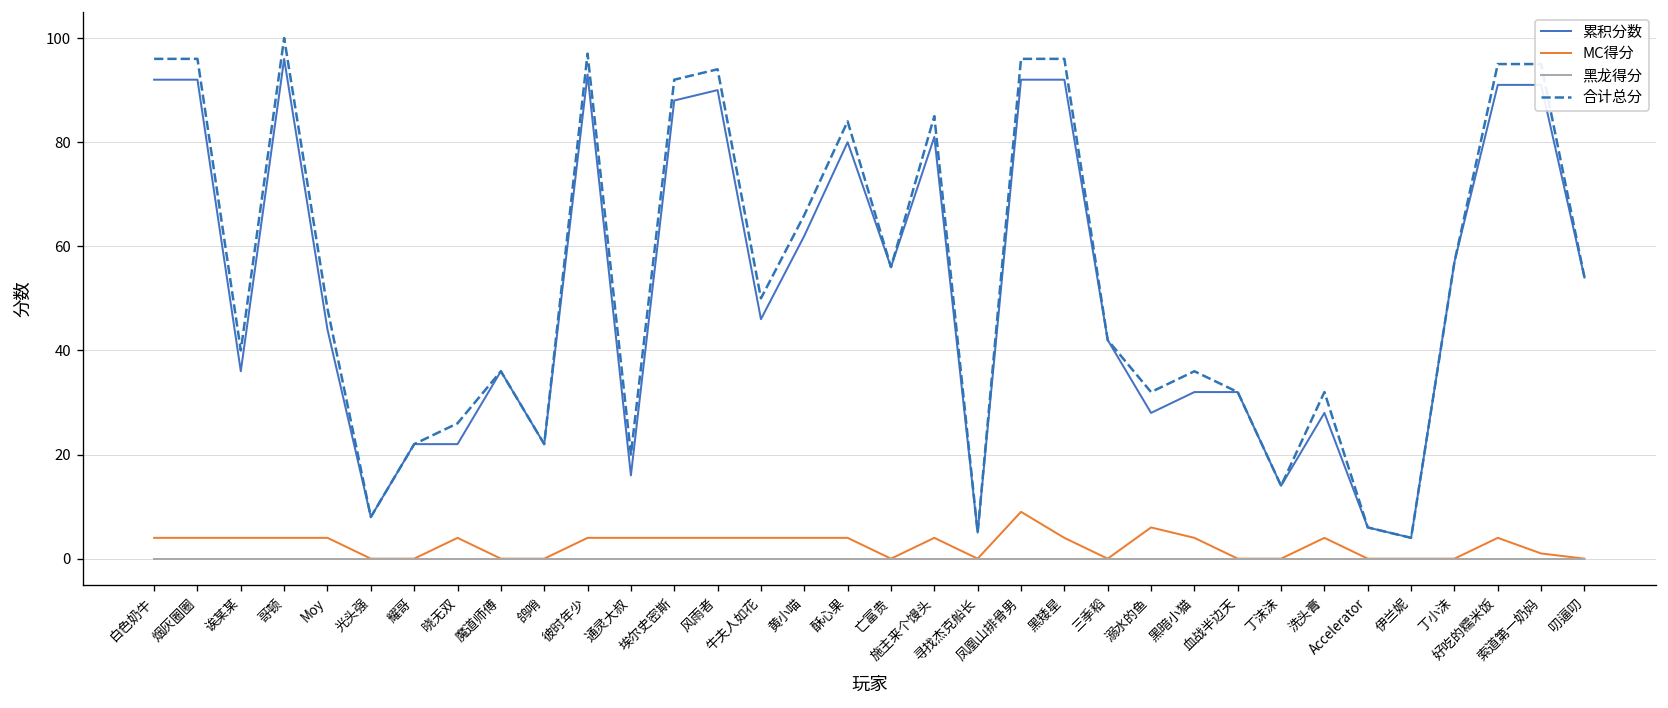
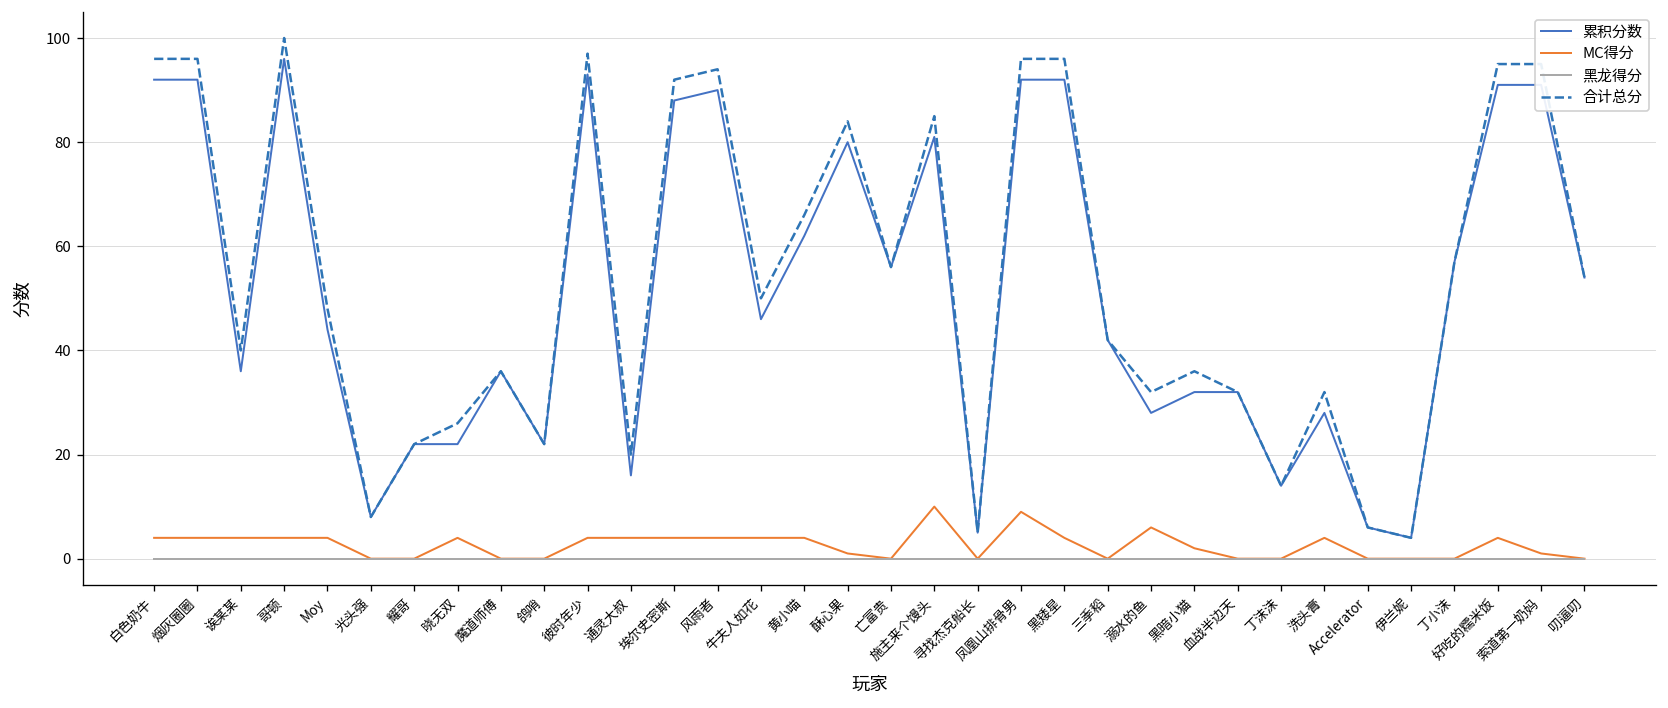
  {
    "MC得分": {
      "白色奶牛": 4,
      "烟灰圈圈": 4,
      "诶某某": 4,
      "哥顿": 4,
      "Moy": 4,
      "晓无双": 4,
      "彼时年少": 4,
      "通灵大叔": 4,
      "埃尔史密斯": 4,
      "风雨者": 4,
      "牛夫人如花": 4,
      "黄小喵": 4,
-     "酥心果": 4,
-     "施主来个馒头": 4,
+     "酥心果": 1,
+     "施主来个馒头": 10,
      "凤凰山排骨男": 9,
      "黑矮星": 4,
      "溺水的鱼": 6,
-     "黑暗小猫": 4,
+     "黑暗小猫": 2,
      "洗头膏": 4,
      "好吃的糯米饭": 4,
      "索道第一奶妈": 1
    },
    "黑龙得分": {
      "白色奶牛": 0,
      "烟灰圈圈": 0,
      "诶某某": 0,
      "哥顿": 0,
      "Moy": 0,
      "晓无双": 0,
      "彼时年少": 0,
      "通灵大叔": 0,
      "埃尔史密斯": 0,
      "风雨者": 0,
      "牛夫人如花": 0,
      "黄小喵": 0,
      "酥心果": 0,
      "施主来个馒头": 0,
      "凤凰山排骨男": 0,
      "黑矮星": 0,
      "溺水的鱼": 0,
      "黑暗小猫": 0,
      "洗头膏": 0,
      "好吃的糯米饭": 0,
      "索道第一奶妈": 0
    }
  }
